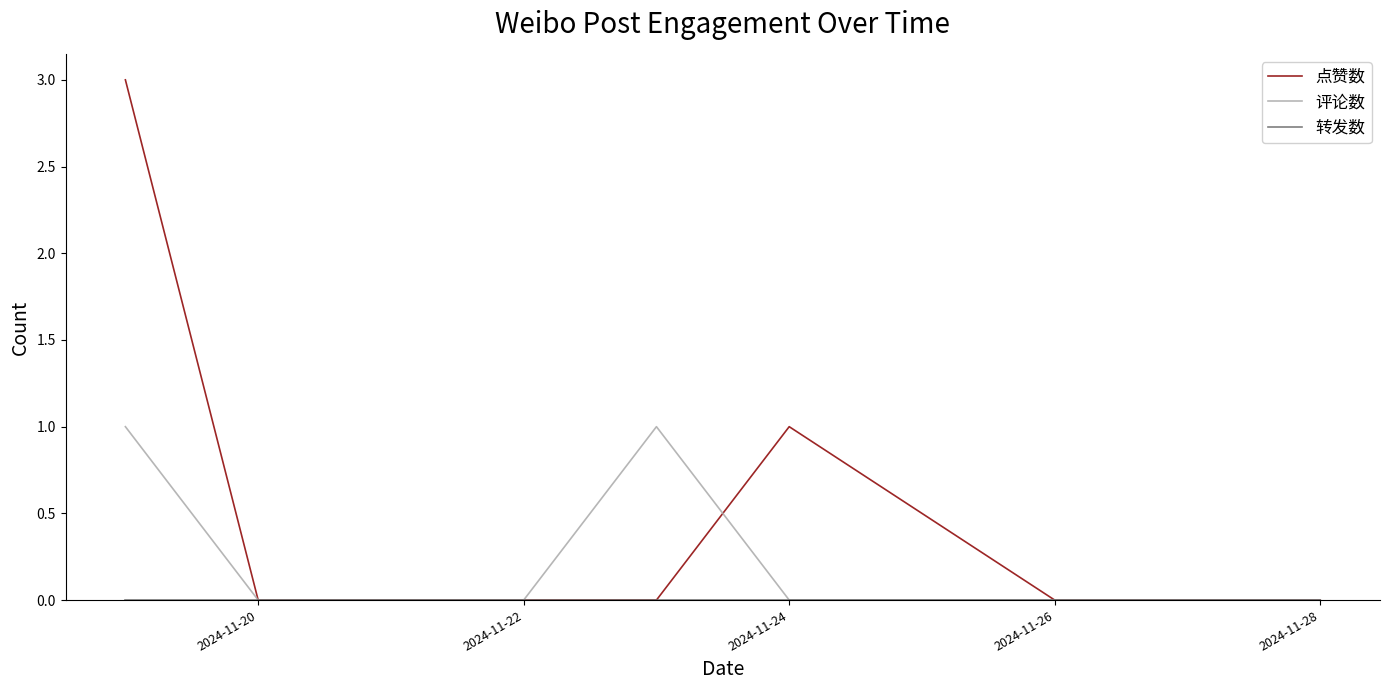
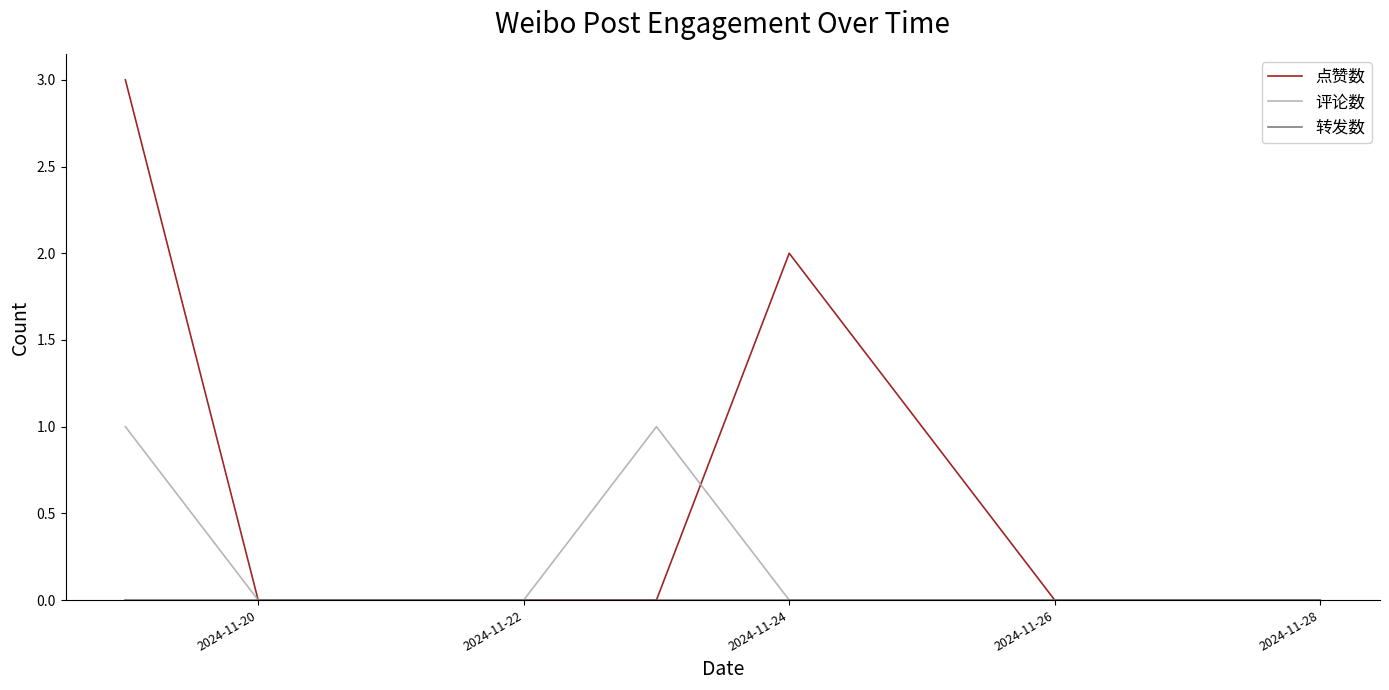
  {
    "点赞数": {
-     "2024-11-24": 1
+     "2024-11-24": 2
    }
  }
